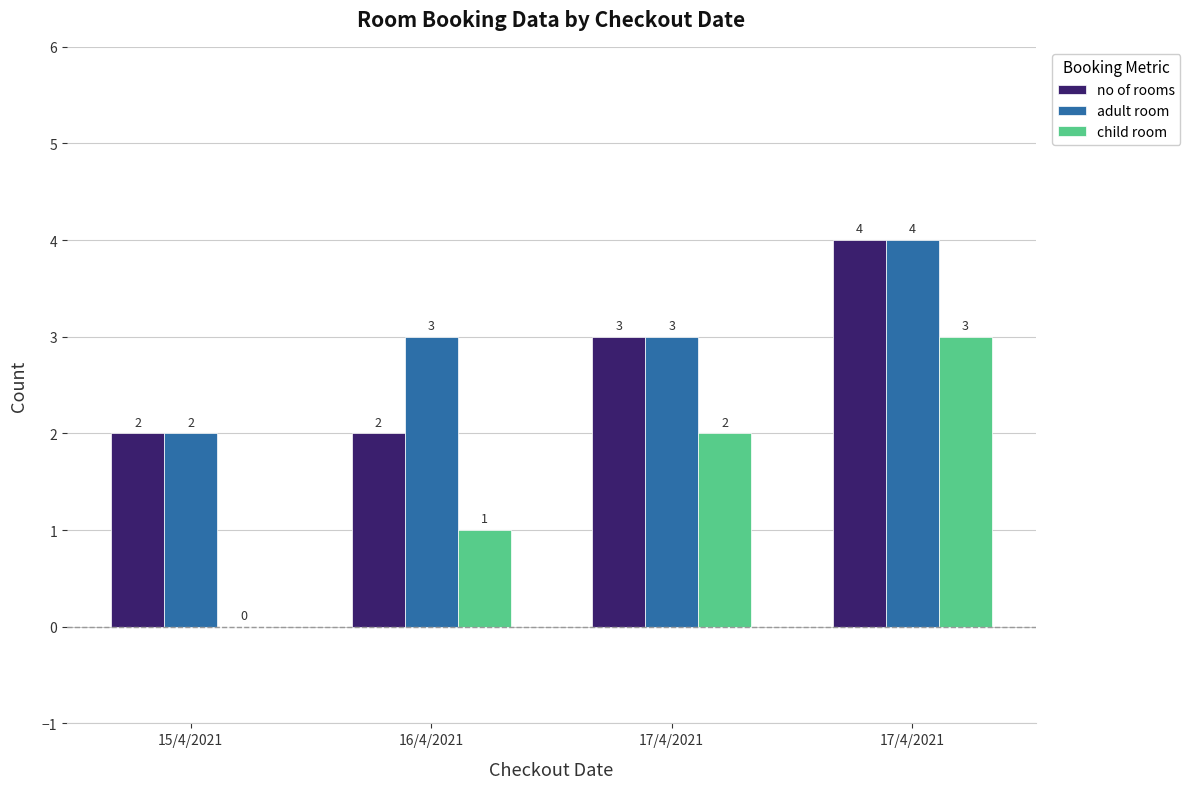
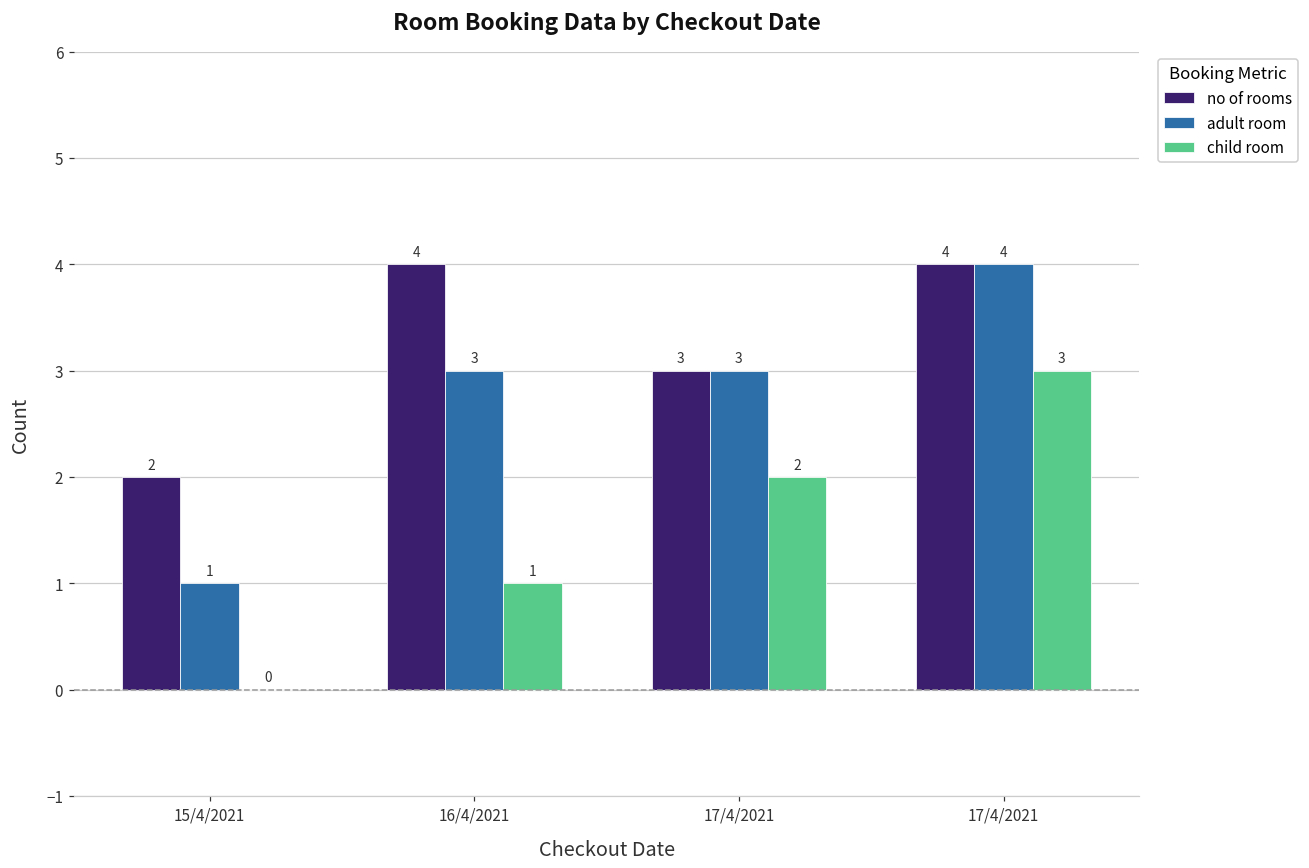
  {
    "no of rooms": {
      "15/4/2021": 2,
-     "16/4/2021": 2
+     "16/4/2021": 4
    },
    "adult room": {
-     "15/4/2021": 2,
+     "15/4/2021": 1,
      "16/4/2021": 3
    },
    "child room": {
      "15/4/2021": 0,
      "16/4/2021": 1
    }
  }
